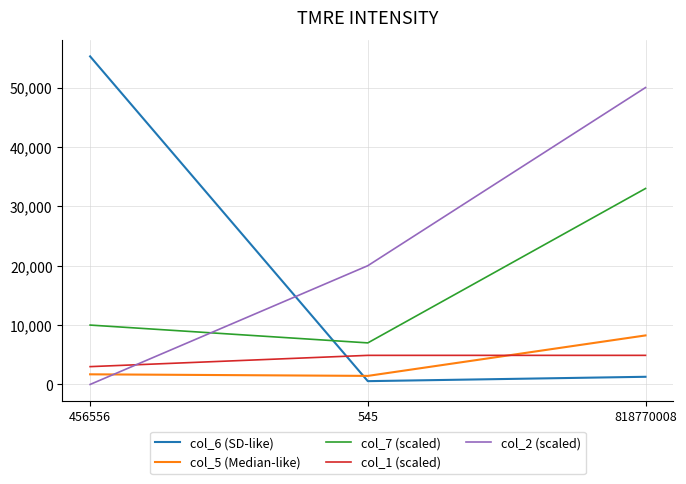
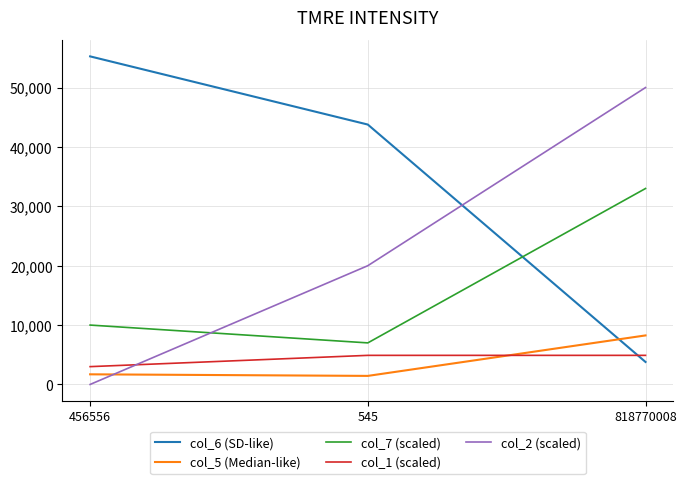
  {
    "col_6 (SD-like)": {
      "456556": "55,000",
-     "545": "1,000",
-     "818770008": "1,000"
+     "545": "44,000",
+     "818770008": "4,000"
    },
    "col_5 (Median-like)": {
      "456556": "2,000",
      "545": "1,000",
      "818770008": "8,000"
    },
    "col_7 (scaled)": {
      "456556": "10,000",
      "545": "7,000",
      "818770008": "33,000"
    },
    "col_1 (scaled)": {
      "456556": "3,000",
      "545": "5,000",
      "818770008": "5,000"
    },
    "col_2 (scaled)": {
      "456556": "0",
      "545": "20,000",
      "818770008": "50,000"
    }
  }
